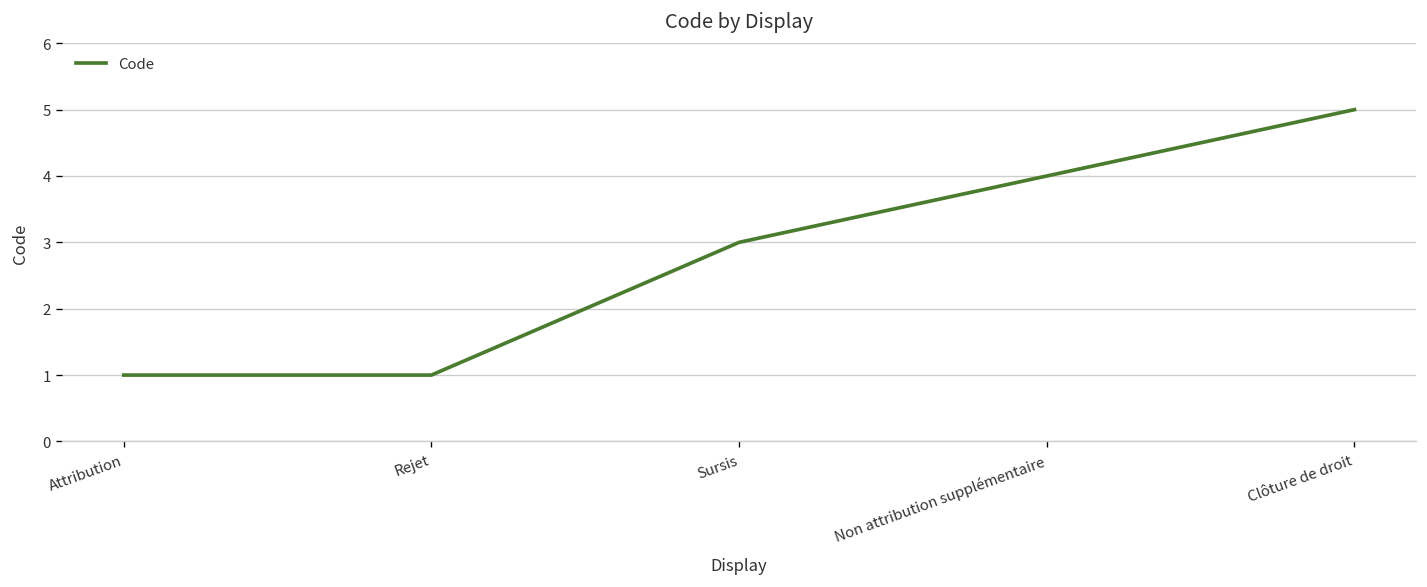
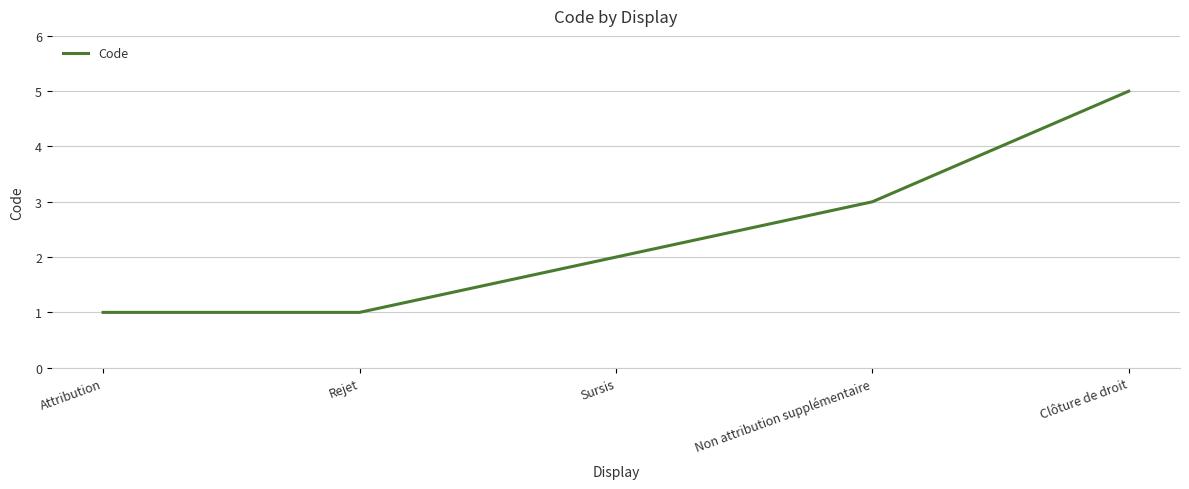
  {
    "Attribution": 1,
    "Rejet": 1,
-   "Sursis": 3,
-   "Non attribution supplémentaire": 4,
+   "Sursis": 2,
+   "Non attribution supplémentaire": 3,
    "Clôture de droit": 5
  }
